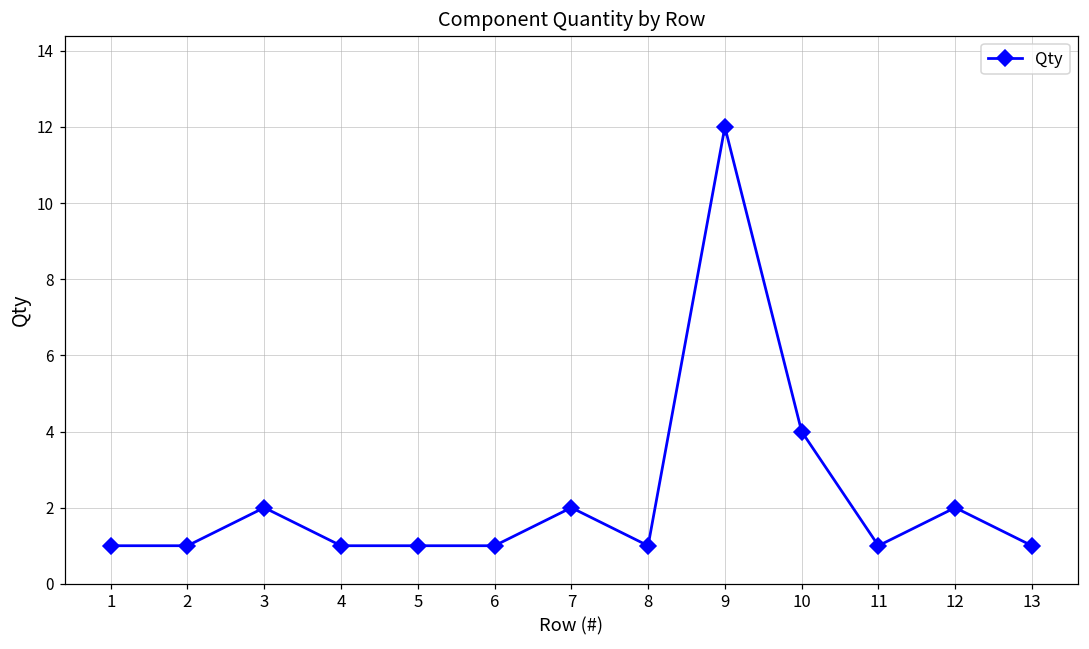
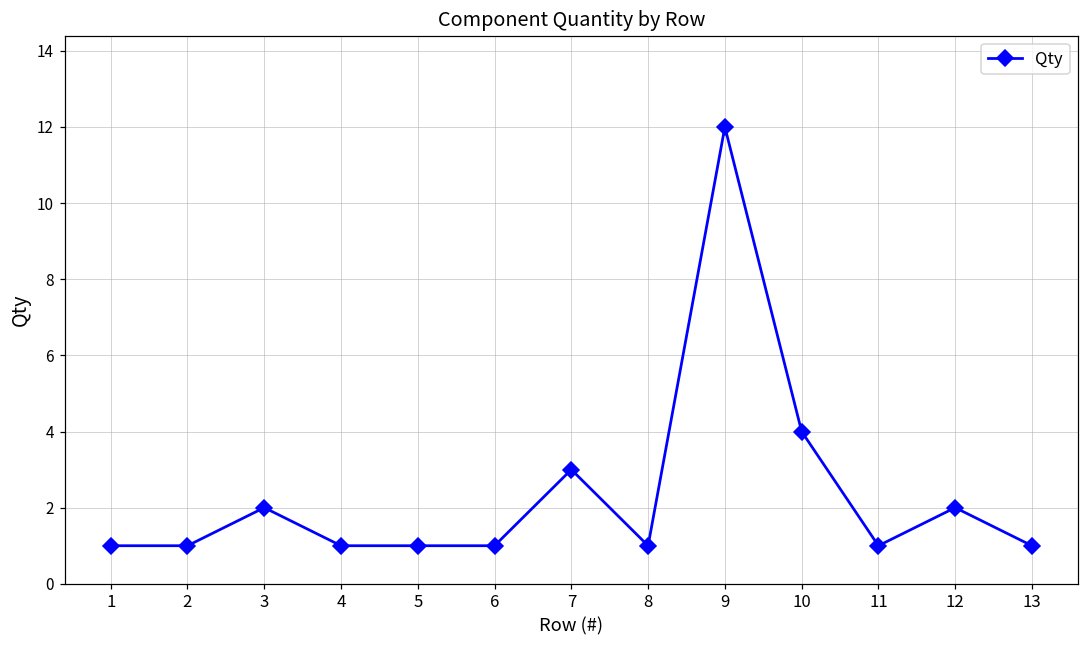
  {
    "1": 1,
    "2": 1,
    "3": 2,
    "4": 1,
    "5": 1,
    "6": 1,
-   "7": 2,
+   "7": 3,
    "8": 1,
    "9": 12,
    "10": 4,
    "11": 1,
    "12": 2,
    "13": 1
  }
